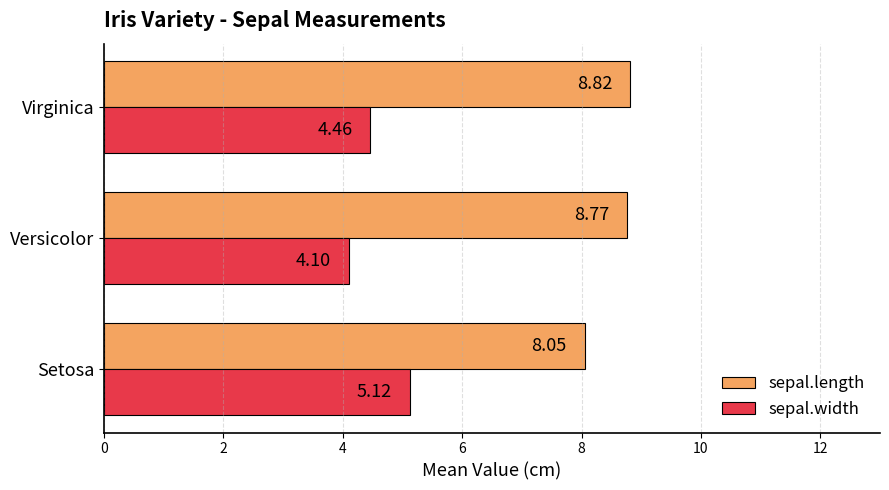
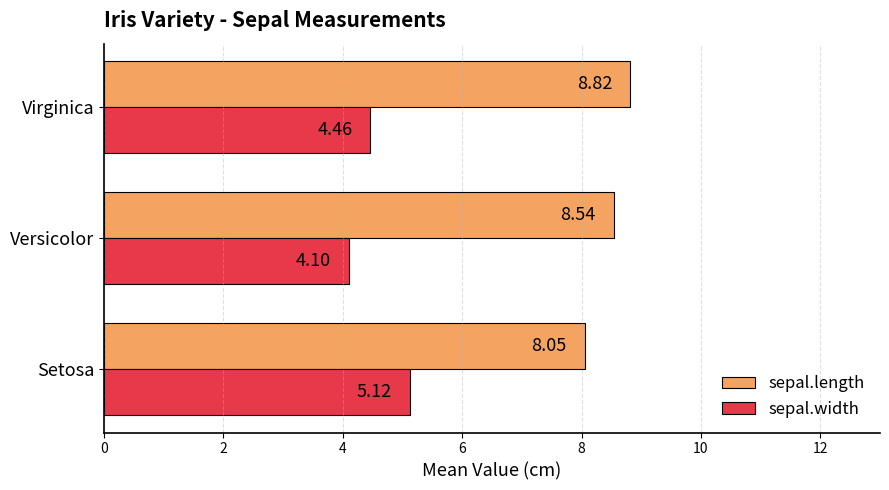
  {
    "sepal.length": {
      "Virginica": 8.82,
-     "Versicolor": 8.77,
+     "Versicolor": 8.54,
      "Setosa": 8.05
    },
    "sepal.width": {
      "Virginica": 4.46,
      "Versicolor": 4.10,
      "Setosa": 5.12
    }
  }
